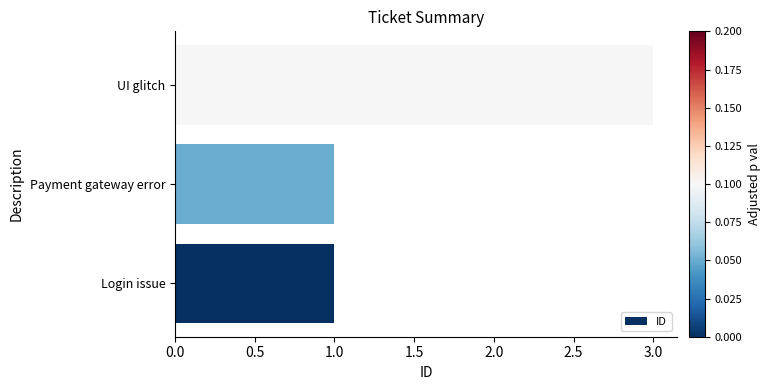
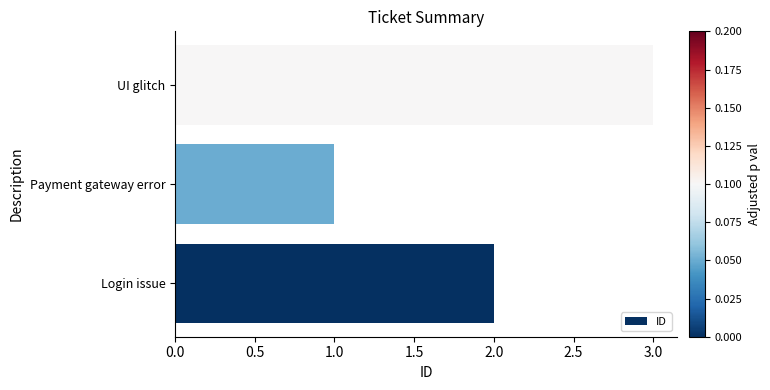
  {
    "UI glitch": 3,
    "Payment gateway error": 1,
-   "Login issue": 1
+   "Login issue": 2
  }
